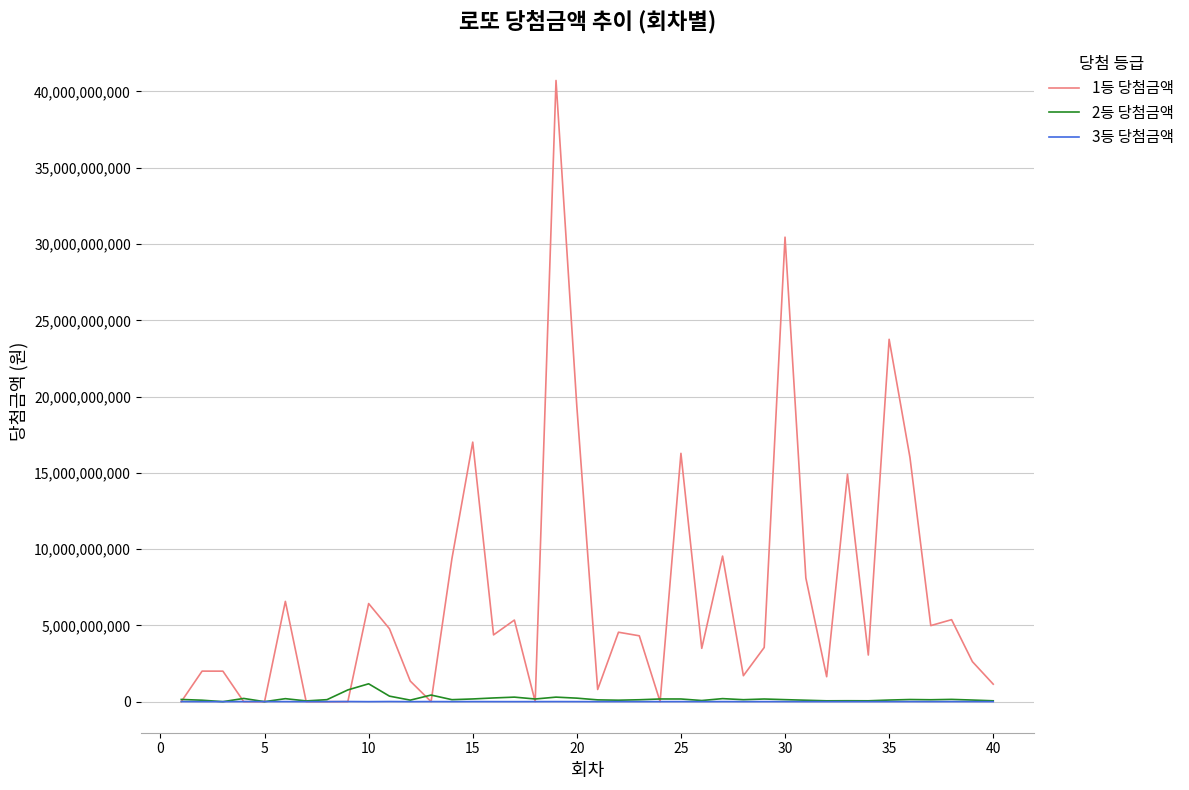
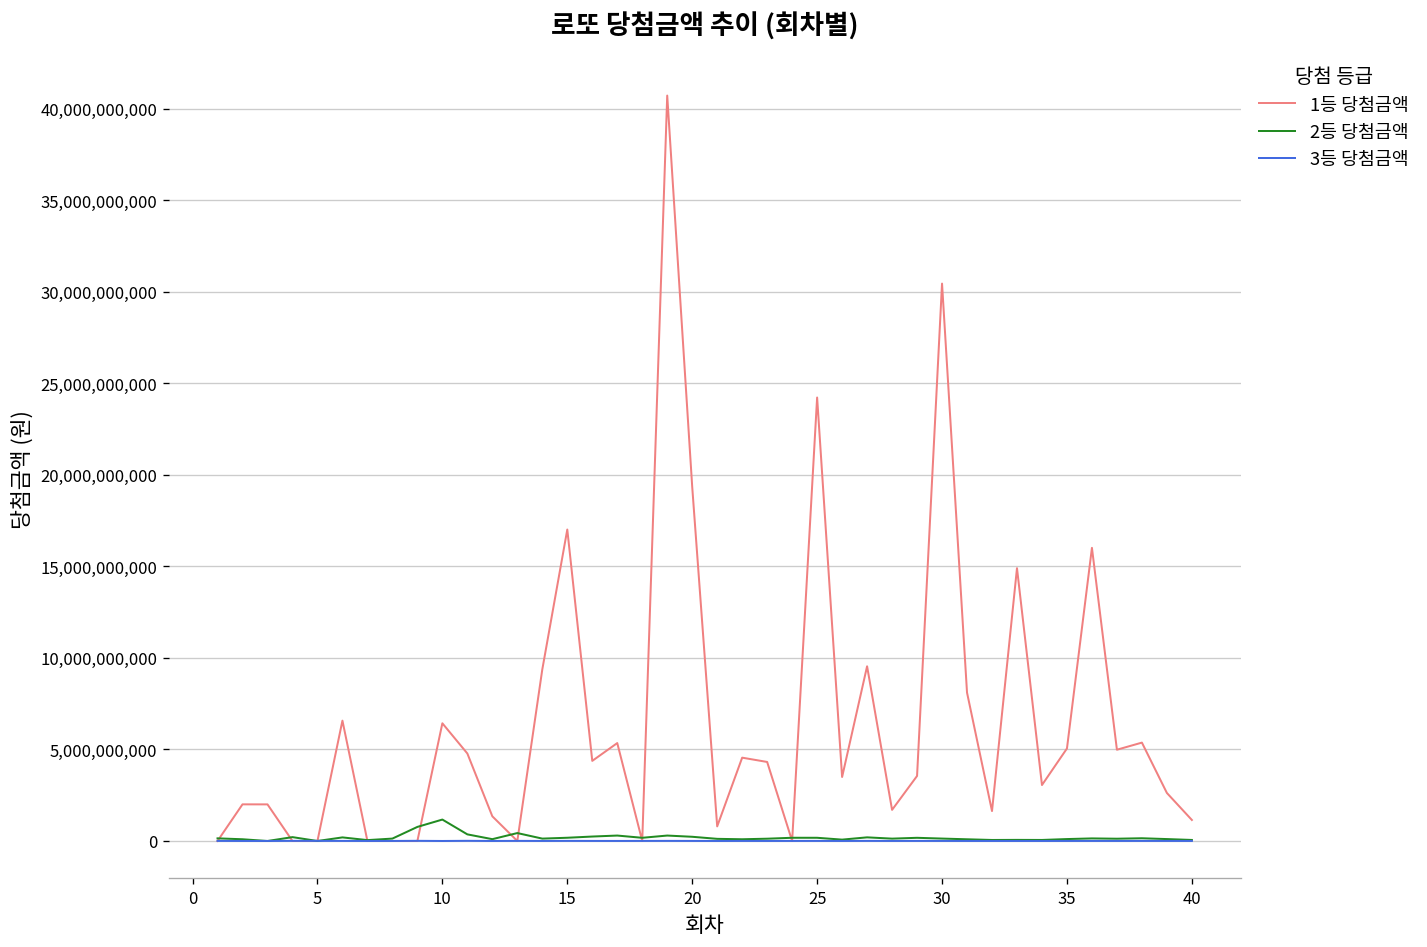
  {
    "1등 당첨금액": {
      "10": "6,400,000,000",
      "15": "17,000,000,000",
      "20": "19,400,000,000",
-     "25": "16,300,000,000",
+     "25": "24,200,000,000",
      "30": "30,500,000,000",
-     "35": "23,800,000,000",
+     "35": "5,100,000,000",
      "40": "1,100,000,000"
    },
    "2등 당첨금액": {
      "10": "1,200,000,000",
      "15": "200,000,000",
      "20": "200,000,000",
      "25": "200,000,000"
    },
    "3등 당첨금액": {
      "10": "0",
      "15": "0",
      "20": "0",
      "25": "0"
    }
  }
